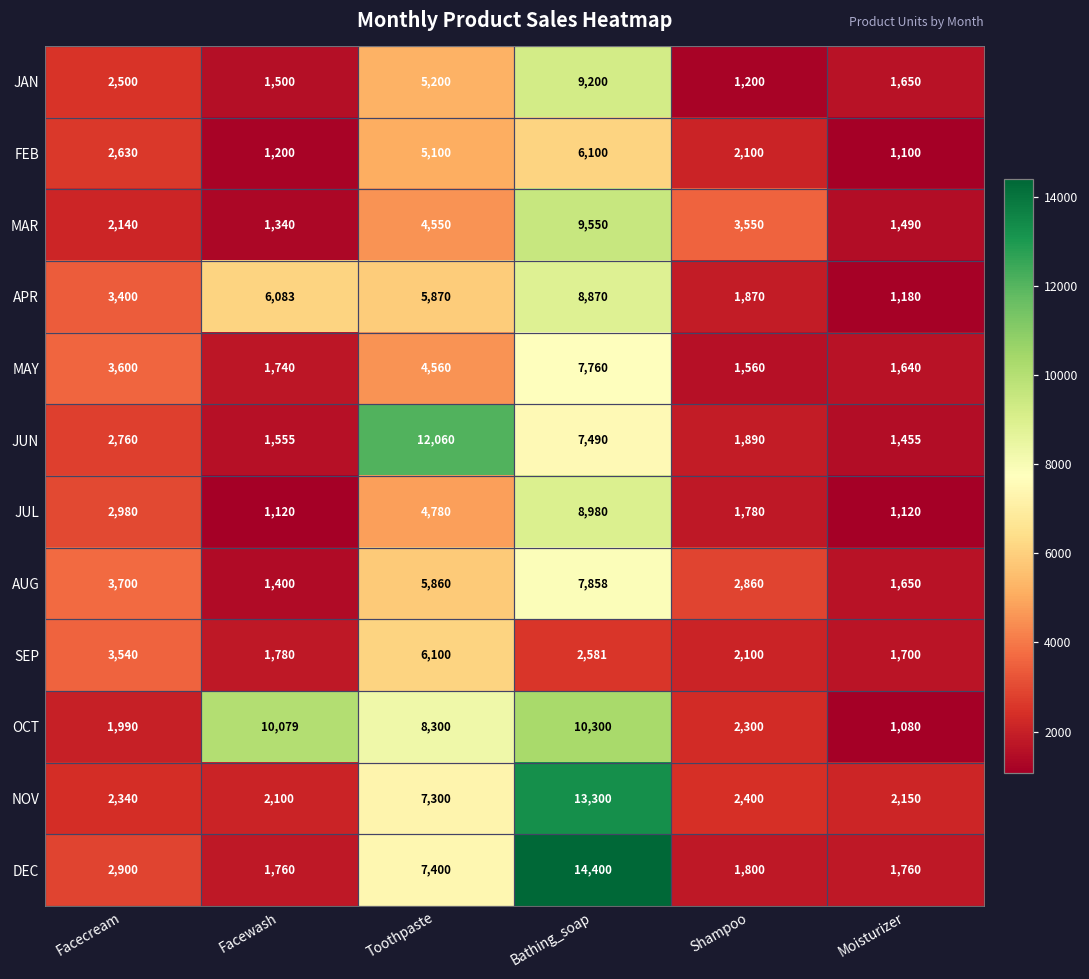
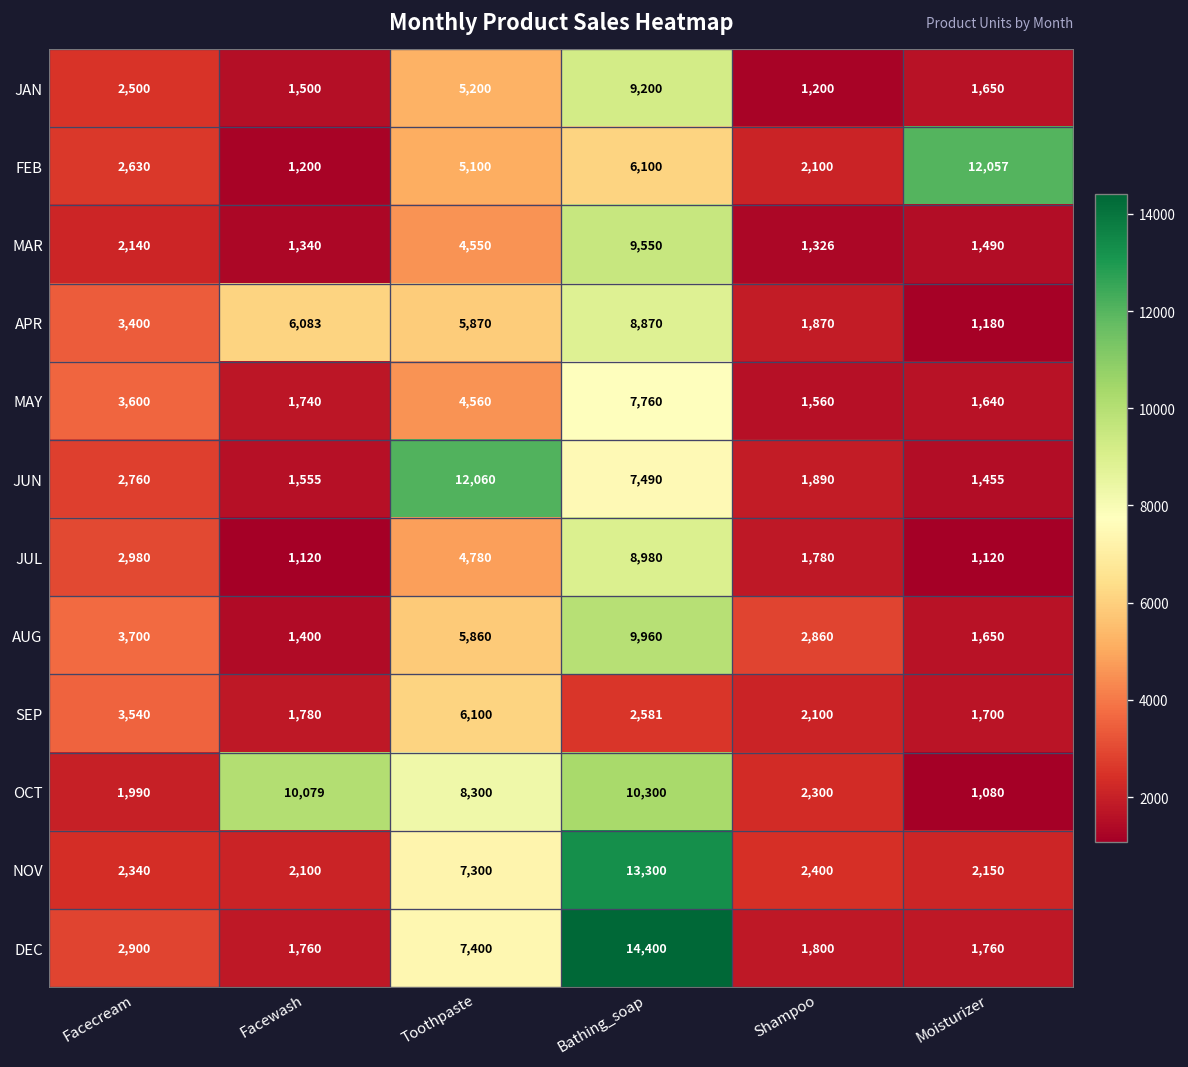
  {
    "JAN": {
      "Facecream": "2,500",
      "Facewash": "1,500",
      "Toothpaste": "5,200",
      "Bathing_soap": "9,200",
      "Shampoo": "1,200",
      "Moisturizer": "1,650"
    },
    "FEB": {
      "Facecream": "2,630",
      "Facewash": "1,200",
      "Toothpaste": "5,100",
      "Bathing_soap": "6,100",
      "Shampoo": "2,100",
-     "Moisturizer": "1,100"
+     "Moisturizer": "12,057"
    },
    "MAR": {
      "Facecream": "2,140",
      "Facewash": "1,340",
      "Toothpaste": "4,550",
      "Bathing_soap": "9,550",
-     "Shampoo": "3,550",
+     "Shampoo": "1,326",
      "Moisturizer": "1,490"
    },
    "APR": {
      "Facecream": "3,400",
      "Facewash": "6,083",
      "Toothpaste": "5,870",
      "Bathing_soap": "8,870",
      "Shampoo": "1,870",
      "Moisturizer": "1,180"
    },
    "MAY": {
      "Facecream": "3,600",
      "Facewash": "1,740",
      "Toothpaste": "4,560",
      "Bathing_soap": "7,760",
      "Shampoo": "1,560",
      "Moisturizer": "1,640"
    },
    "JUN": {
      "Facecream": "2,760",
      "Facewash": "1,555",
      "Toothpaste": "12,060",
      "Bathing_soap": "7,490",
      "Shampoo": "1,890",
      "Moisturizer": "1,455"
    },
    "JUL": {
      "Facecream": "2,980",
      "Facewash": "1,120",
      "Toothpaste": "4,780",
      "Bathing_soap": "8,980",
      "Shampoo": "1,780",
      "Moisturizer": "1,120"
    },
    "AUG": {
      "Facecream": "3,700",
      "Facewash": "1,400",
      "Toothpaste": "5,860",
-     "Bathing_soap": "7,858",
+     "Bathing_soap": "9,960",
      "Shampoo": "2,860",
      "Moisturizer": "1,650"
    },
    "SEP": {
      "Facecream": "3,540",
      "Facewash": "1,780",
      "Toothpaste": "6,100",
      "Bathing_soap": "2,581",
      "Shampoo": "2,100",
      "Moisturizer": "1,700"
    },
    "OCT": {
      "Facecream": "1,990",
      "Facewash": "10,079",
      "Toothpaste": "8,300",
      "Bathing_soap": "10,300",
      "Shampoo": "2,300",
      "Moisturizer": "1,080"
    },
    "NOV": {
      "Facecream": "2,340",
      "Facewash": "2,100",
      "Toothpaste": "7,300",
      "Bathing_soap": "13,300",
      "Shampoo": "2,400",
      "Moisturizer": "2,150"
    },
    "DEC": {
      "Facecream": "2,900",
      "Facewash": "1,760",
      "Toothpaste": "7,400",
      "Bathing_soap": "14,400",
      "Shampoo": "1,800",
      "Moisturizer": "1,760"
    }
  }
